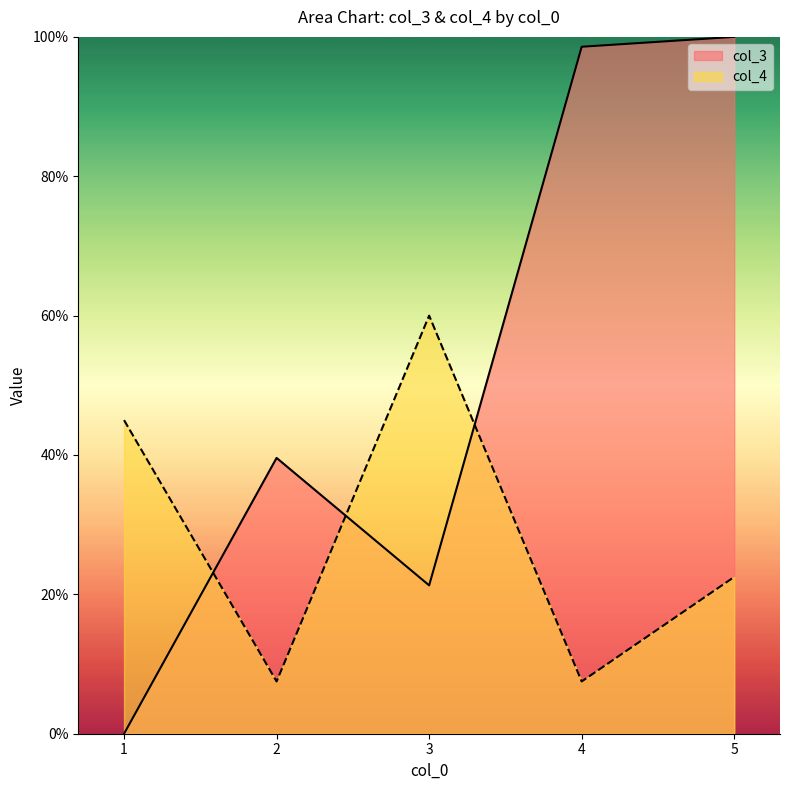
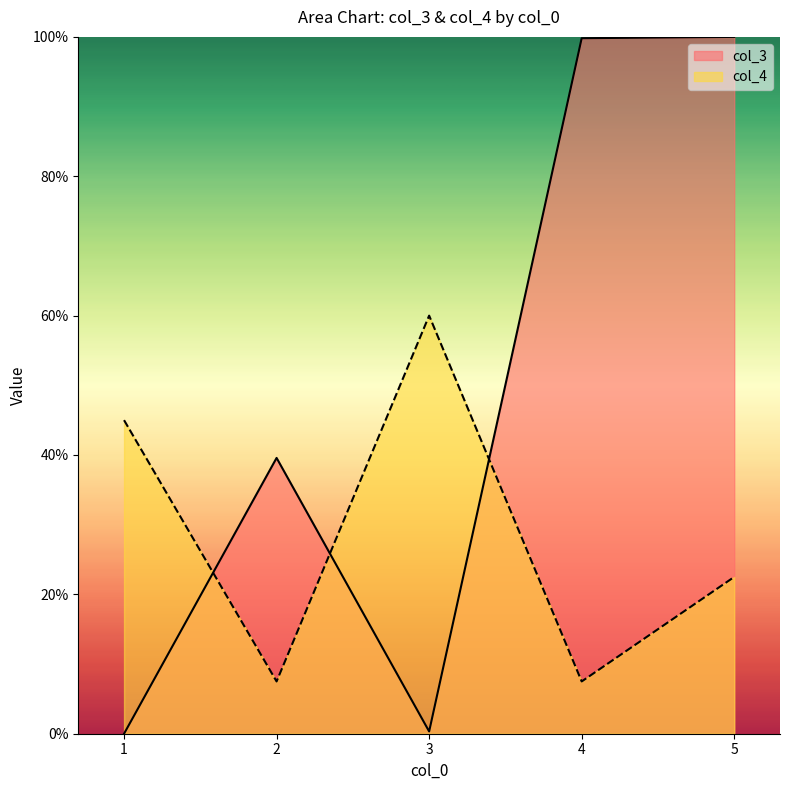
  {
    "col_3": {
      "1": "0%",
      "2": "40%",
-     "3": "21%",
-     "4": "99%",
+     "3": "0%",
+     "4": "100%",
      "5": "100%"
    },
    "col_4": {
      "1": "45%",
      "2": "8%",
      "3": "60%",
      "4": "8%",
      "5": "23%"
    }
  }
